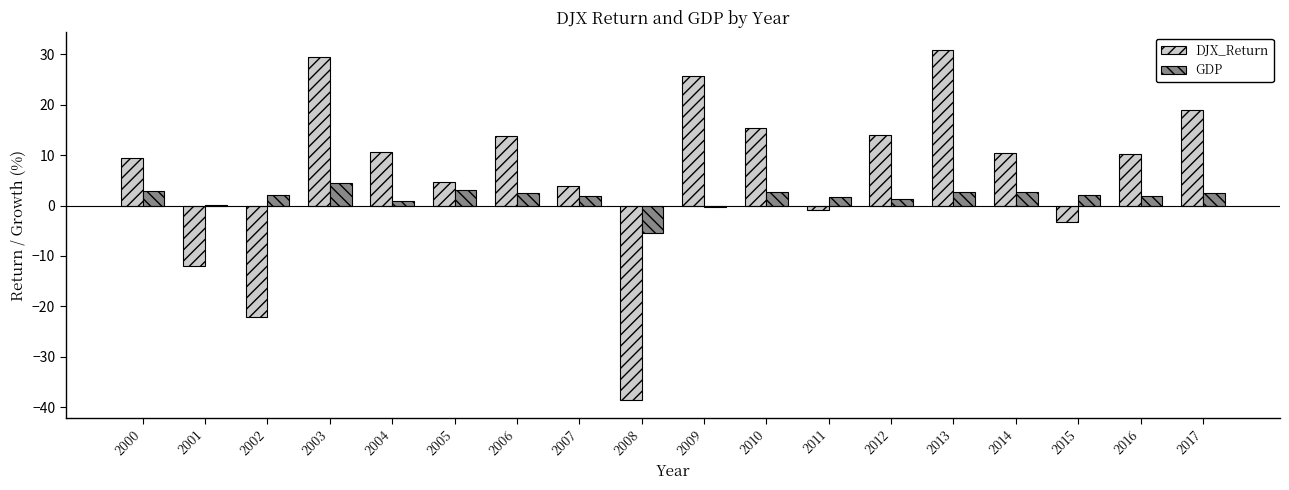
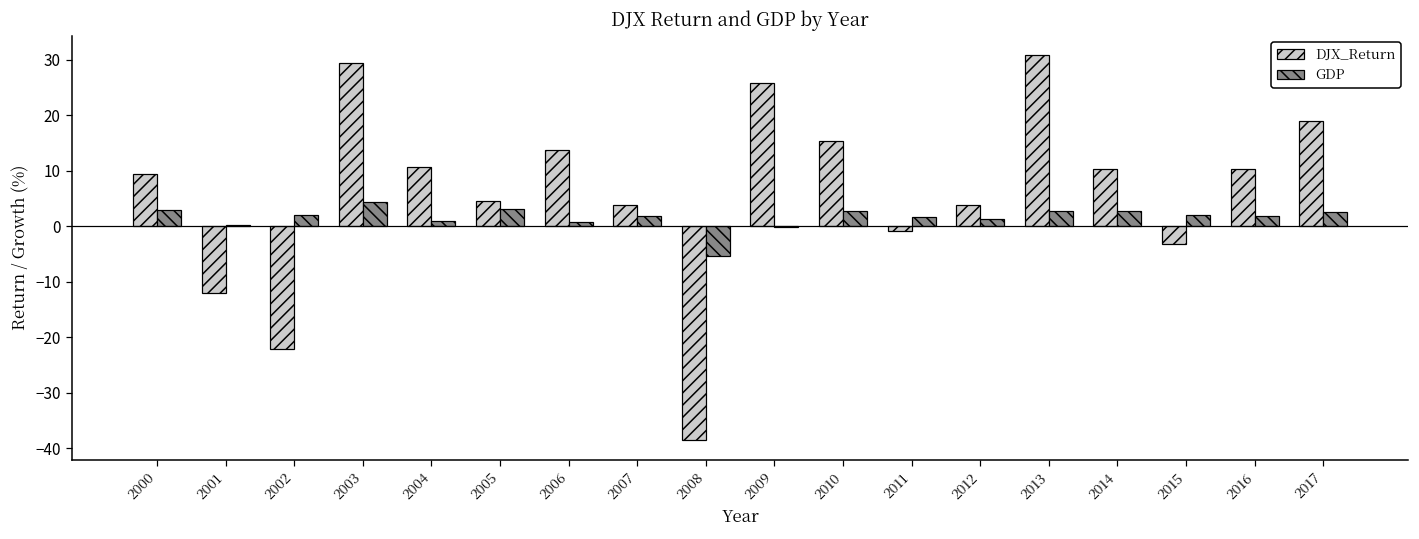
  {
    "DJX_Return": {
      "2000": 9,
      "2001": -12,
      "2002": -22,
      "2003": 29,
      "2004": 11,
      "2005": 5,
      "2006": 14,
      "2007": 4,
      "2008": -39,
      "2009": 26,
      "2010": 15,
      "2011": -1,
-     "2012": 14,
+     "2012": 4,
      "2013": 31,
      "2014": 10,
      "2015": -3,
      "2016": 10,
      "2017": 19
    },
    "GDP": {
      "2000": 3,
      "2002": 2,
      "2003": 4,
      "2004": 1,
      "2005": 3,
-     "2006": 2,
+     "2006": 1,
      "2007": 2,
      "2008": -5,
      "2010": 3,
      "2011": 2,
      "2012": 1,
      "2013": 3,
      "2014": 3,
      "2015": 2,
      "2016": 2,
      "2017": 3
    }
  }
